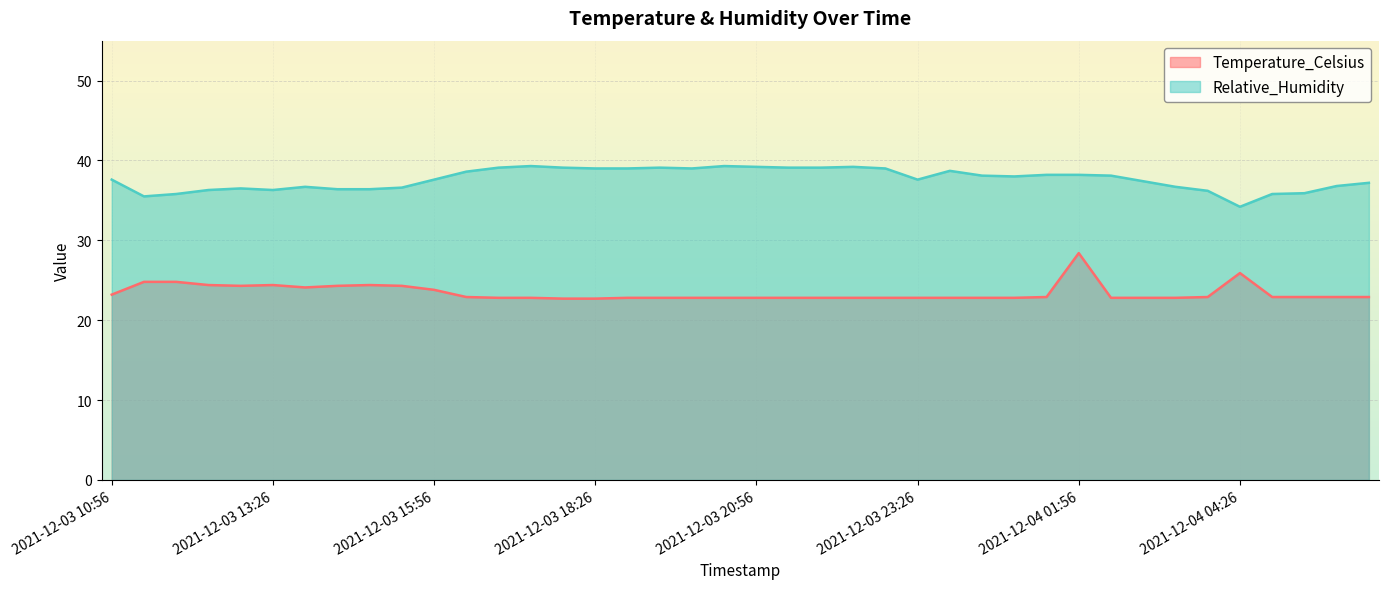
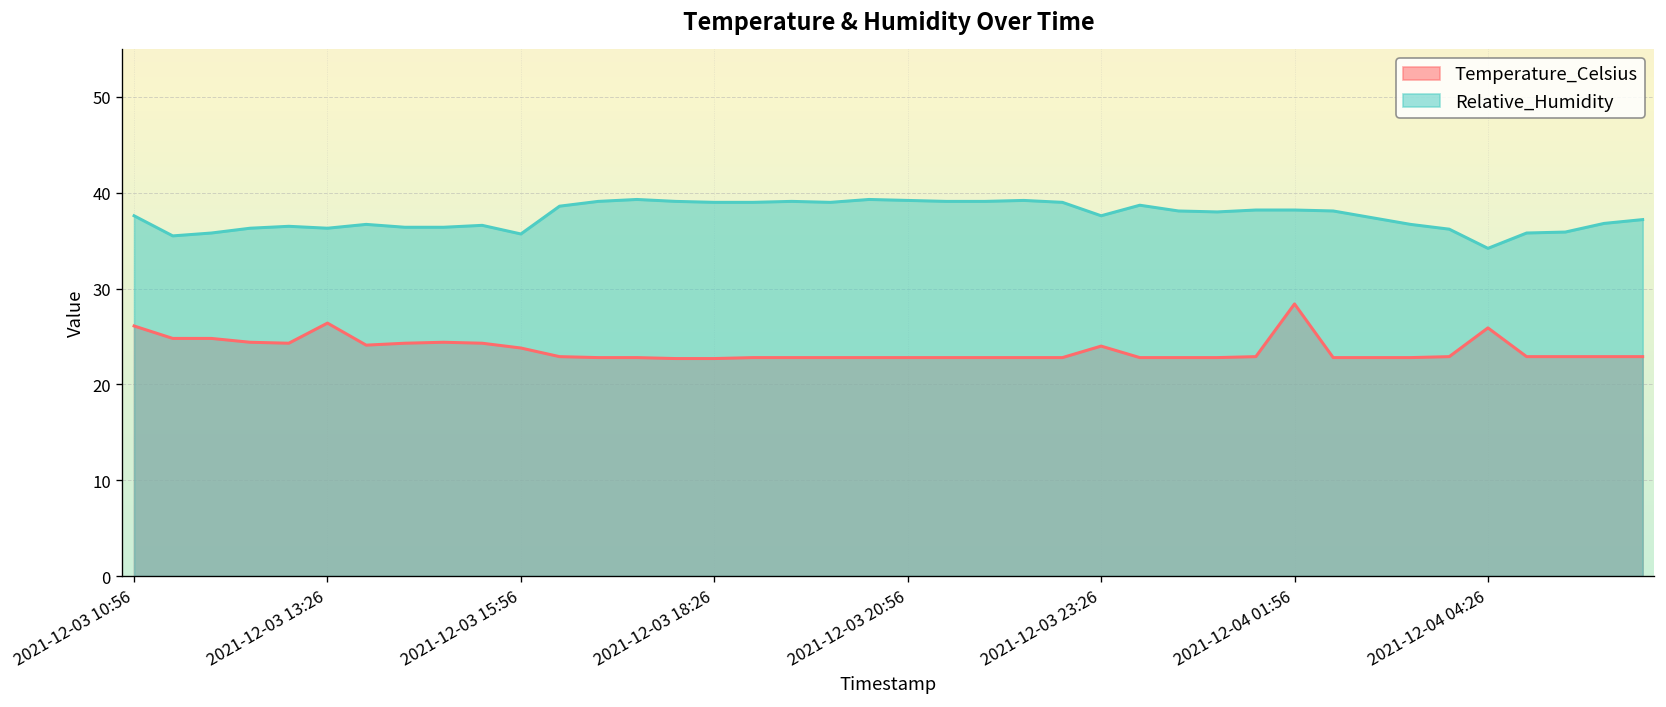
  {
    "Temperature_Celsius": {
-     "2021-12-03 10:56": 23,
-     "2021-12-03 13:26": 24,
+     "2021-12-03 10:56": 26,
+     "2021-12-03 13:26": 26,
      "2021-12-03 15:56": 24,
      "2021-12-03 18:26": 23,
      "2021-12-03 20:56": 23,
-     "2021-12-03 23:26": 23,
+     "2021-12-03 23:26": 24,
      "2021-12-04 01:56": 28,
      "2021-12-04 04:26": 26
    },
    "Relative_Humidity": {
      "2021-12-03 10:56": 38,
      "2021-12-03 13:26": 36,
-     "2021-12-03 15:56": 38,
+     "2021-12-03 15:56": 36,
      "2021-12-03 18:26": 39,
      "2021-12-03 20:56": 39,
      "2021-12-03 23:26": 38,
      "2021-12-04 01:56": 38,
      "2021-12-04 04:26": 34
    }
  }
